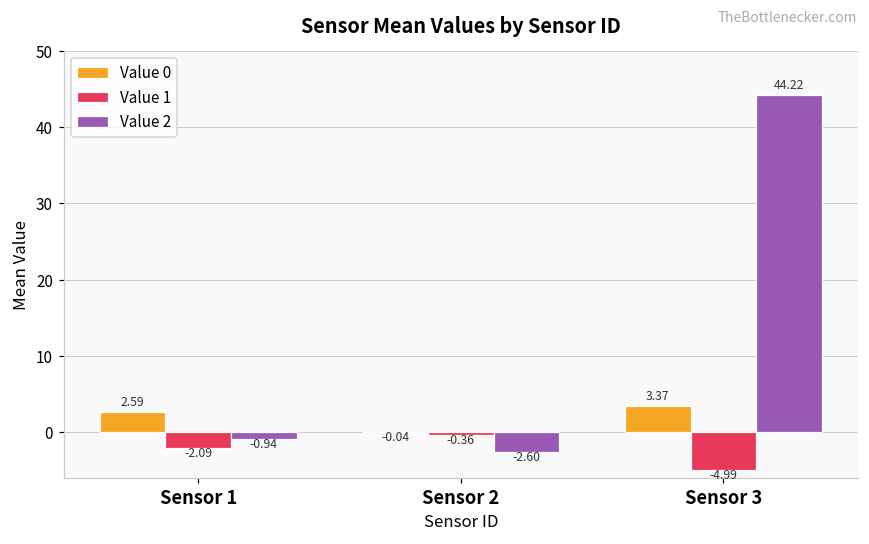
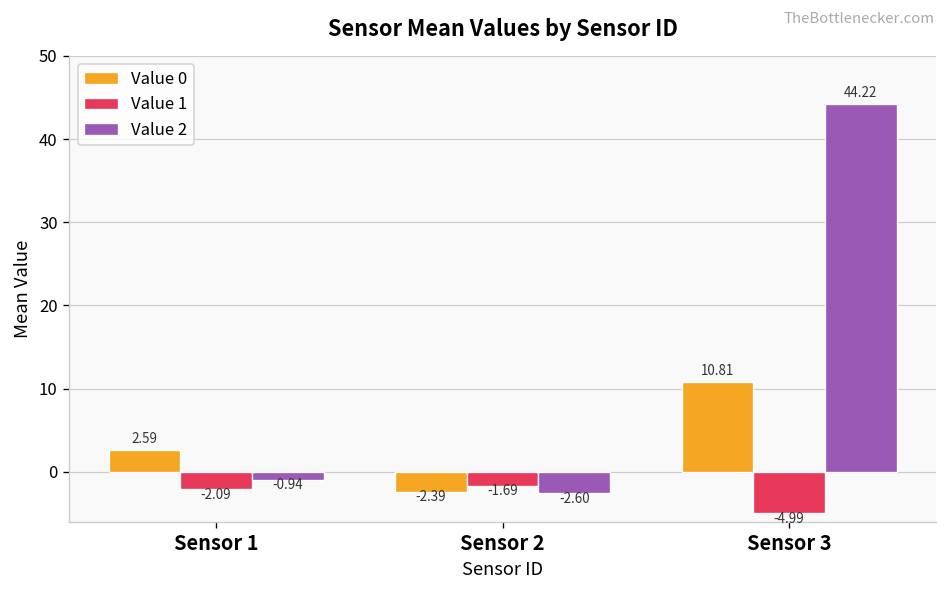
  {
    "Value 0": {
      "Sensor 1": 2.59,
-     "Sensor 2": -0.04,
-     "Sensor 3": 3.37
+     "Sensor 2": -2.39,
+     "Sensor 3": 10.81
    },
    "Value 1": {
      "Sensor 1": -2.09,
-     "Sensor 2": -0.36,
+     "Sensor 2": -1.69,
      "Sensor 3": -4.99
    },
    "Value 2": {
      "Sensor 1": -0.94,
      "Sensor 2": -2.60,
      "Sensor 3": 44.22
    }
  }
